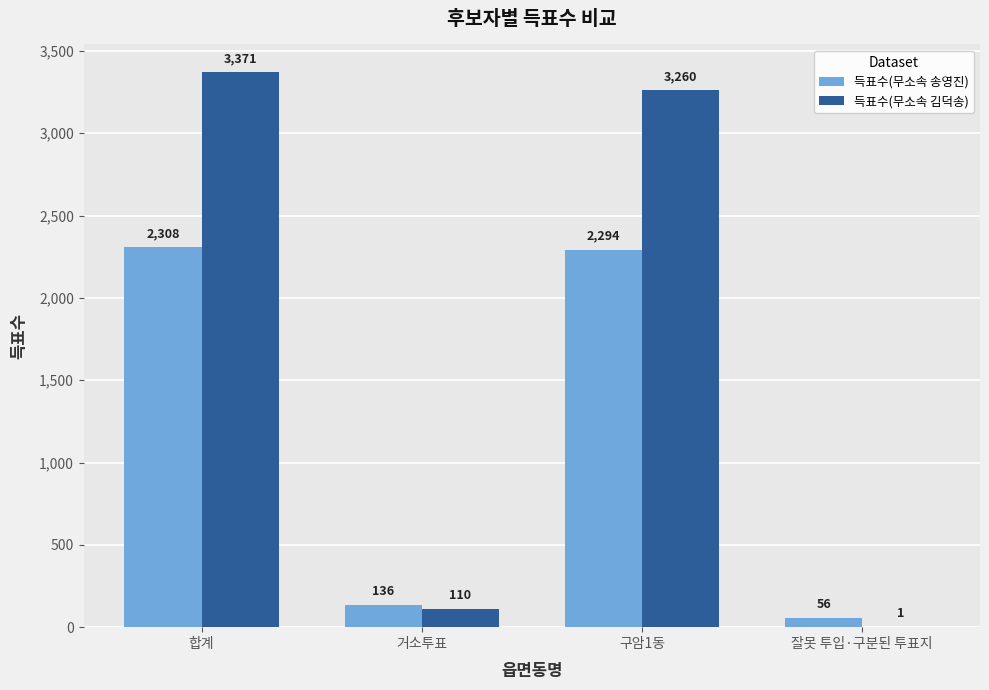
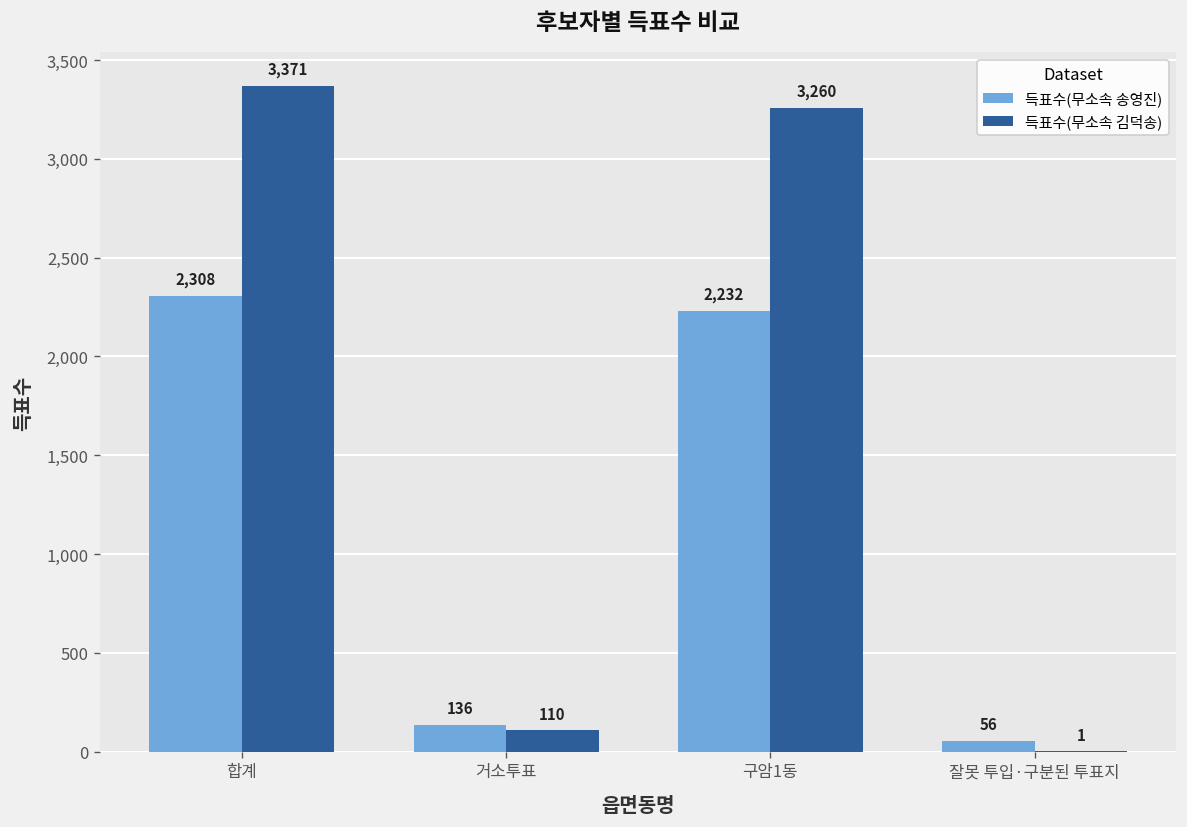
  {
    "득표수(무소속 송영진)": {
      "합계": "2,308",
      "거소투표": "136",
-     "구암1동": "2,294",
+     "구암1동": "2,232",
      "잘못 투입·구분된 투표지": "56"
    },
    "득표수(무소속 김덕송)": {
      "합계": "3,371",
      "거소투표": "110",
      "구암1동": "3,260",
      "잘못 투입·구분된 투표지": "1"
    }
  }
